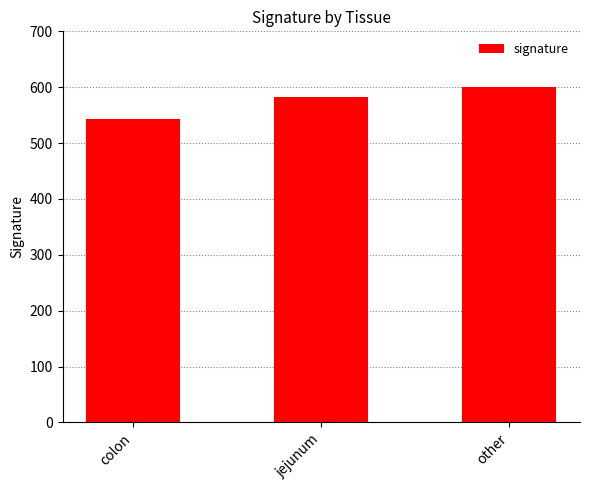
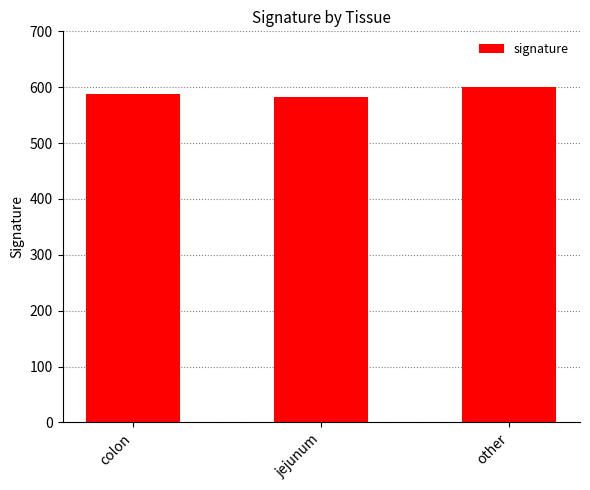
  {
-   "colon": 540,
+   "colon": 590,
    "jejunum": 580,
    "other": 600
  }
